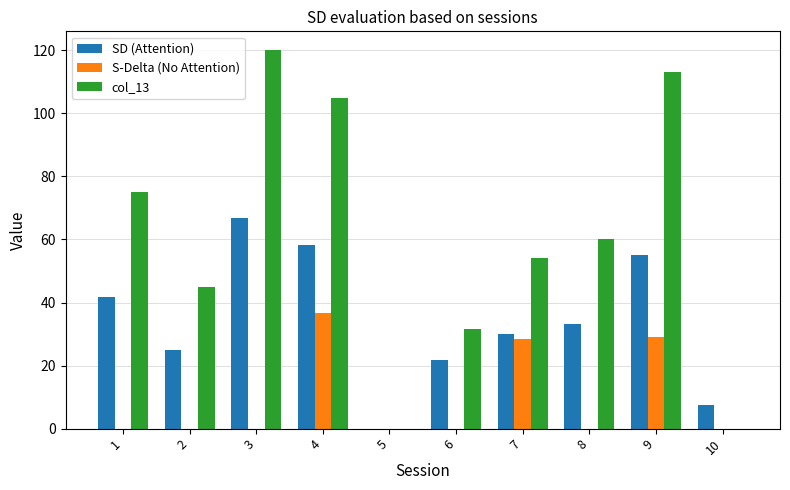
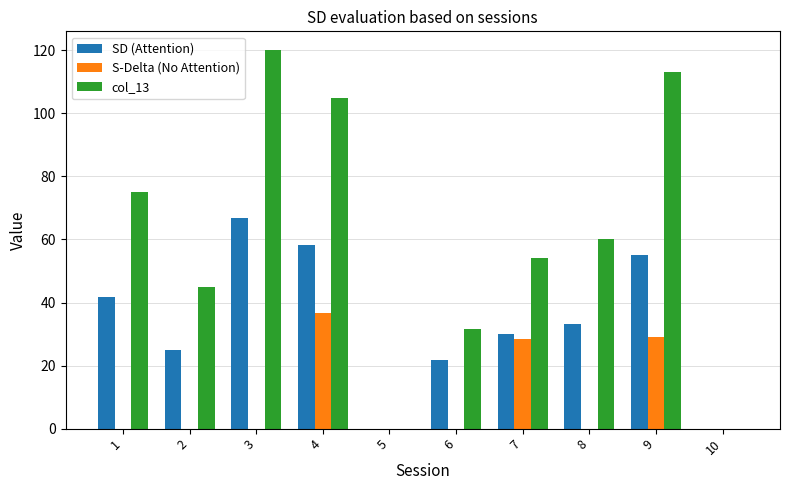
  {
    "SD (Attention)": {
      "1": 42,
      "2": 25,
      "3": 67,
      "4": 58,
      "5": 0,
      "6": 22,
      "7": 30,
      "8": 33,
      "9": 55,
-     "10": 7
+     "10": 0
    },
    "S-Delta (No Attention)": {
      "1": 0,
      "2": 0,
      "3": 0,
      "4": 37,
      "5": 0,
      "6": 0,
      "7": 28,
      "8": 0,
      "9": 29,
      "10": 0
    },
    "col_13": {
      "1": 75,
      "2": 45,
      "3": 120,
      "4": 105,
      "5": 0,
      "6": 32,
      "7": 54,
      "8": 60,
      "9": 113,
      "10": 0
    }
  }
